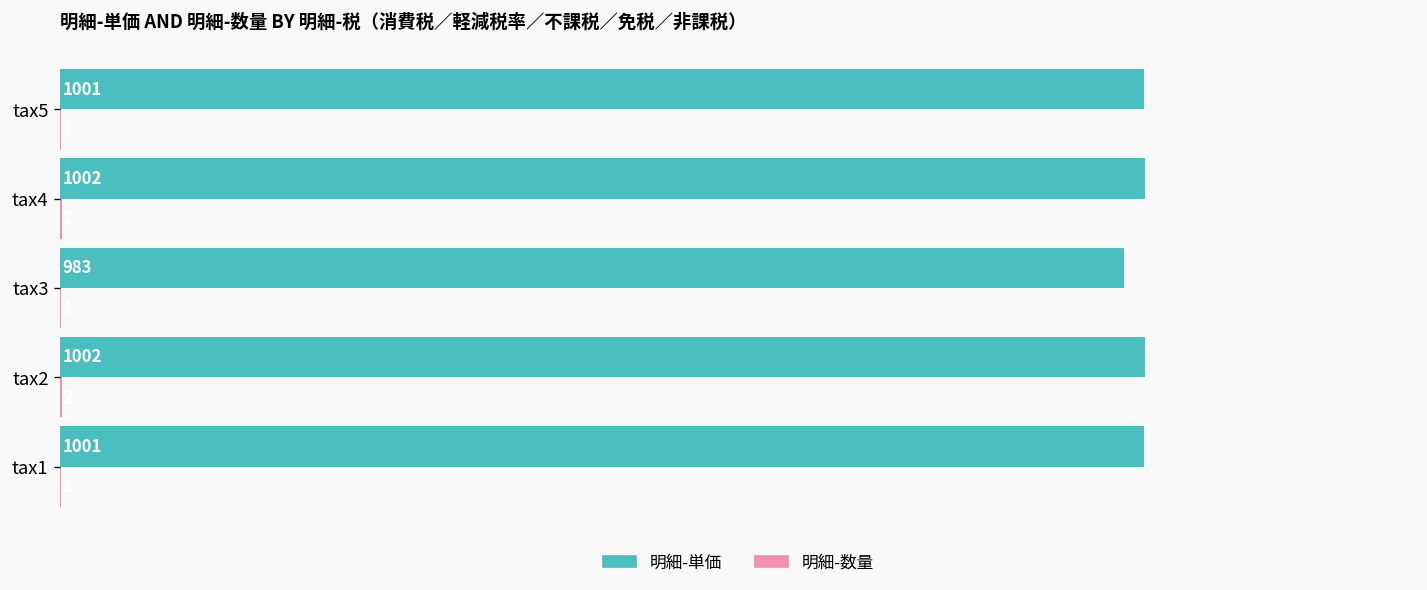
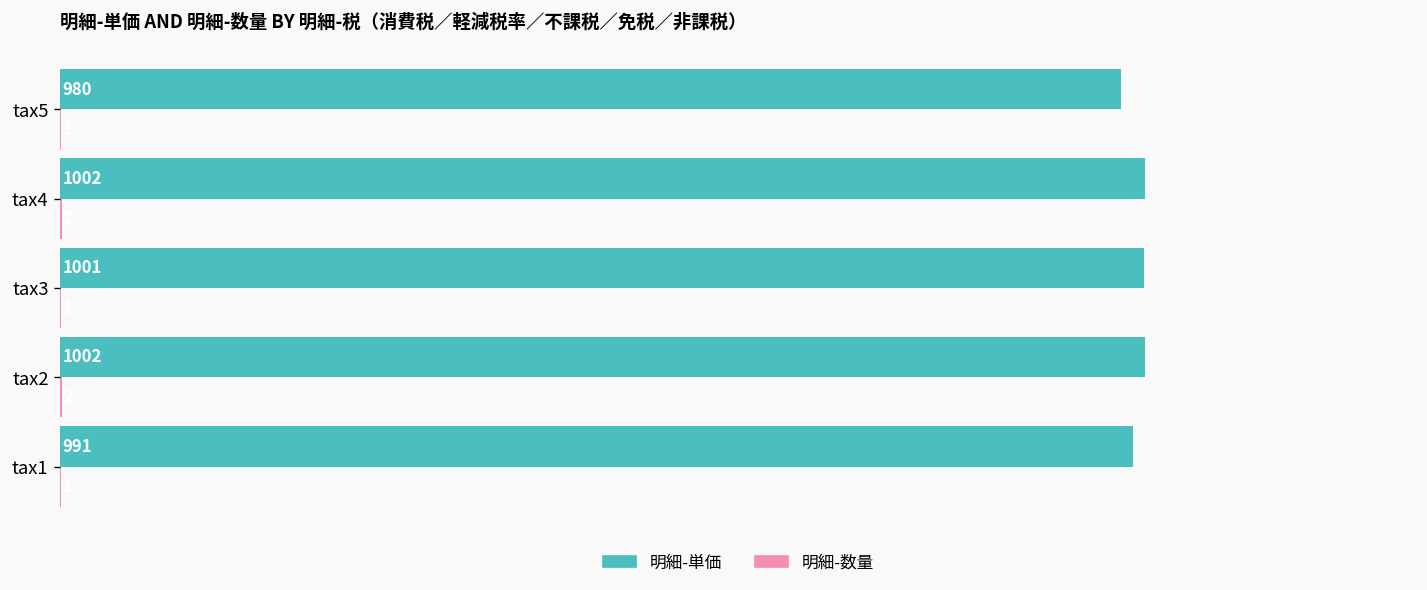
  {
    "明細-単価": {
-     "tax5": 1001,
+     "tax5": 980,
      "tax4": 1002,
-     "tax3": 983,
+     "tax3": 1001,
      "tax2": 1002,
-     "tax1": 1001
+     "tax1": 991
    }
  }
